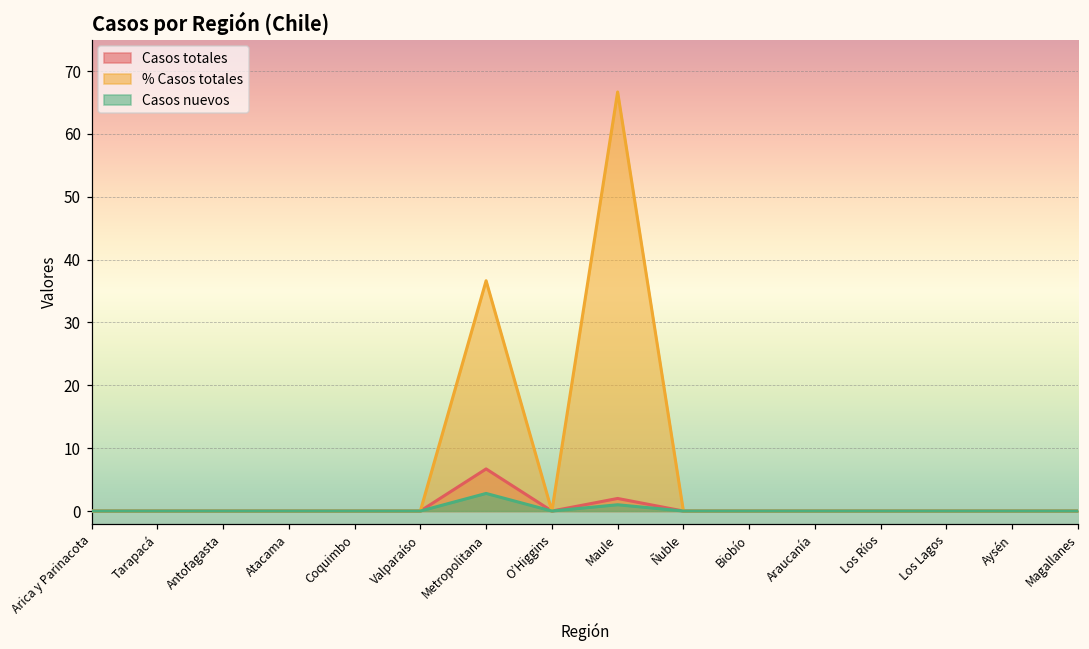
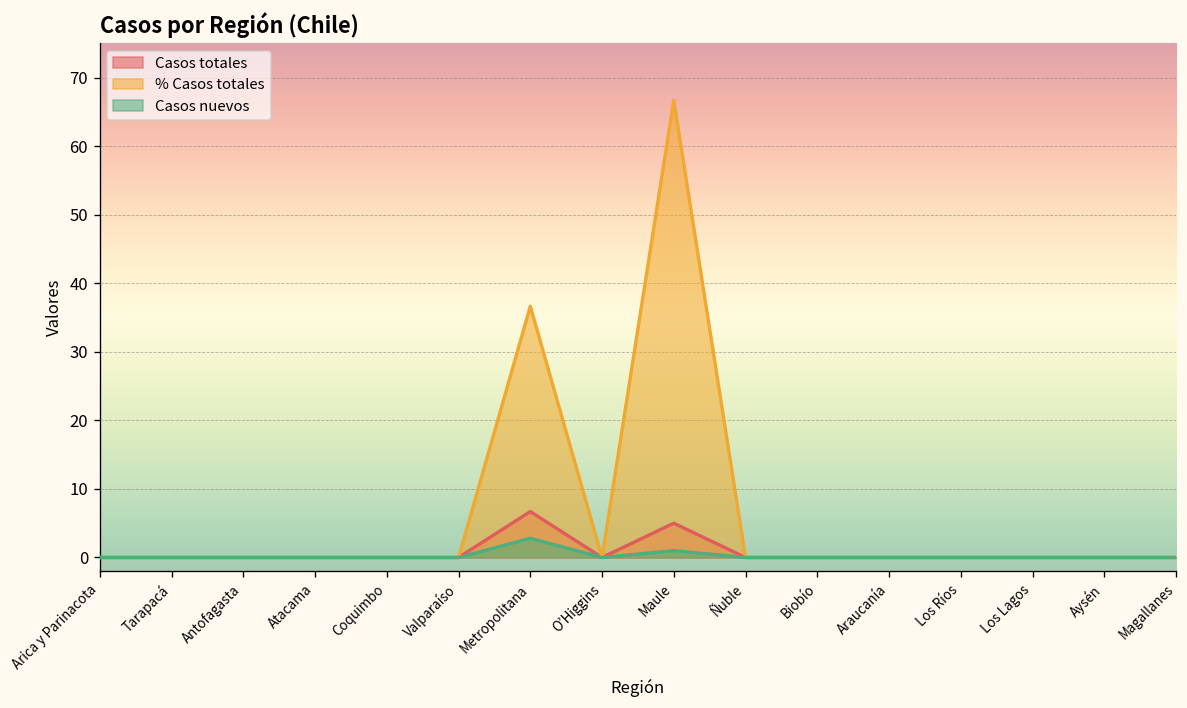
  {
    "Casos totales": {
      "Metropolitana": 7,
-     "Maule": 2
+     "Maule": 5
    },
    "% Casos totales": {
      "Metropolitana": 37,
      "Maule": 67
    },
    "Casos nuevos": {
      "Metropolitana": 3,
      "Maule": 1
    }
  }
